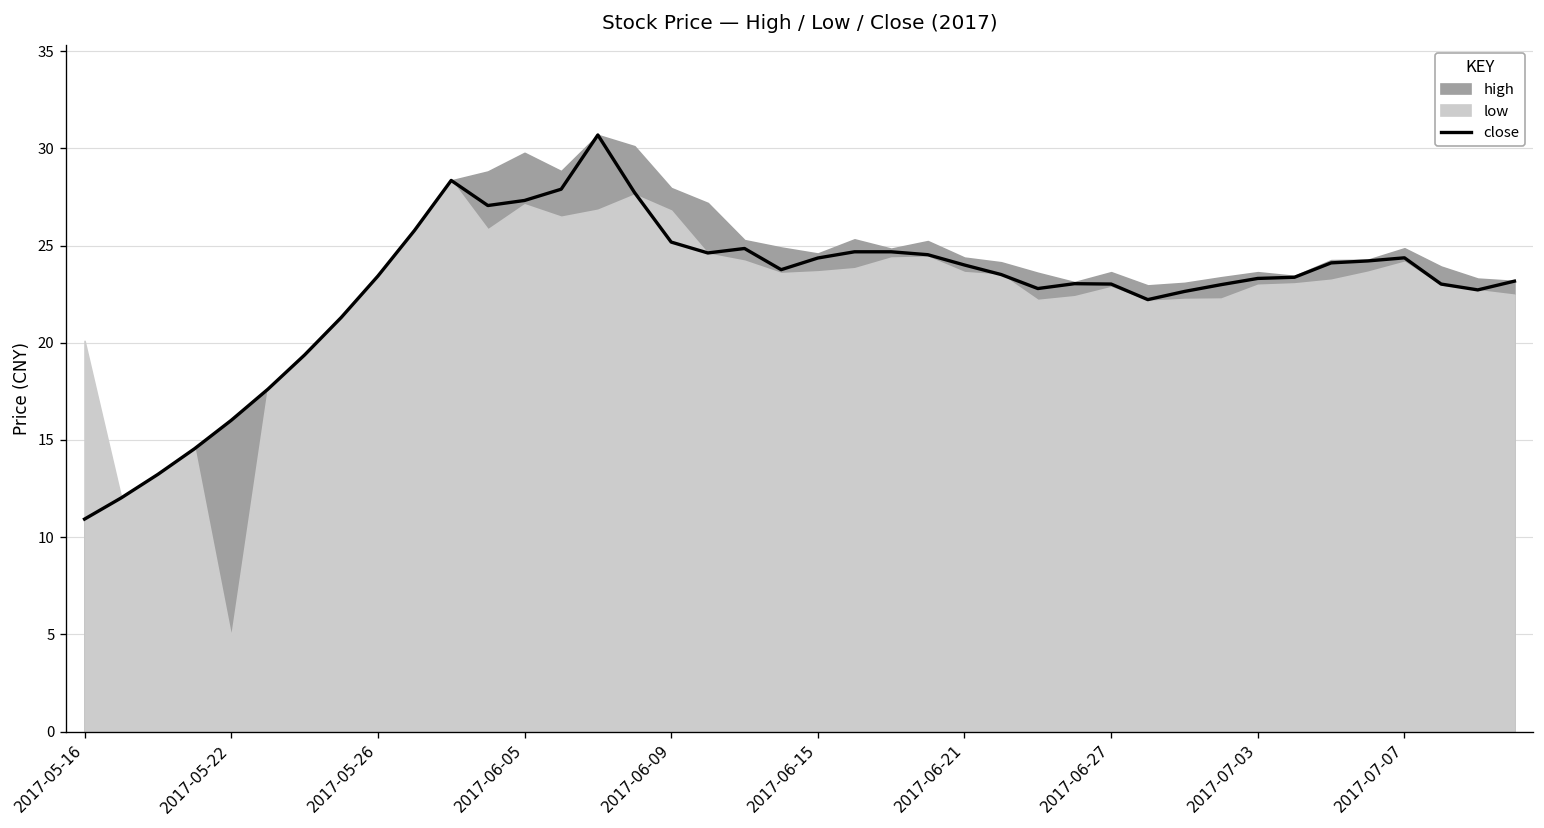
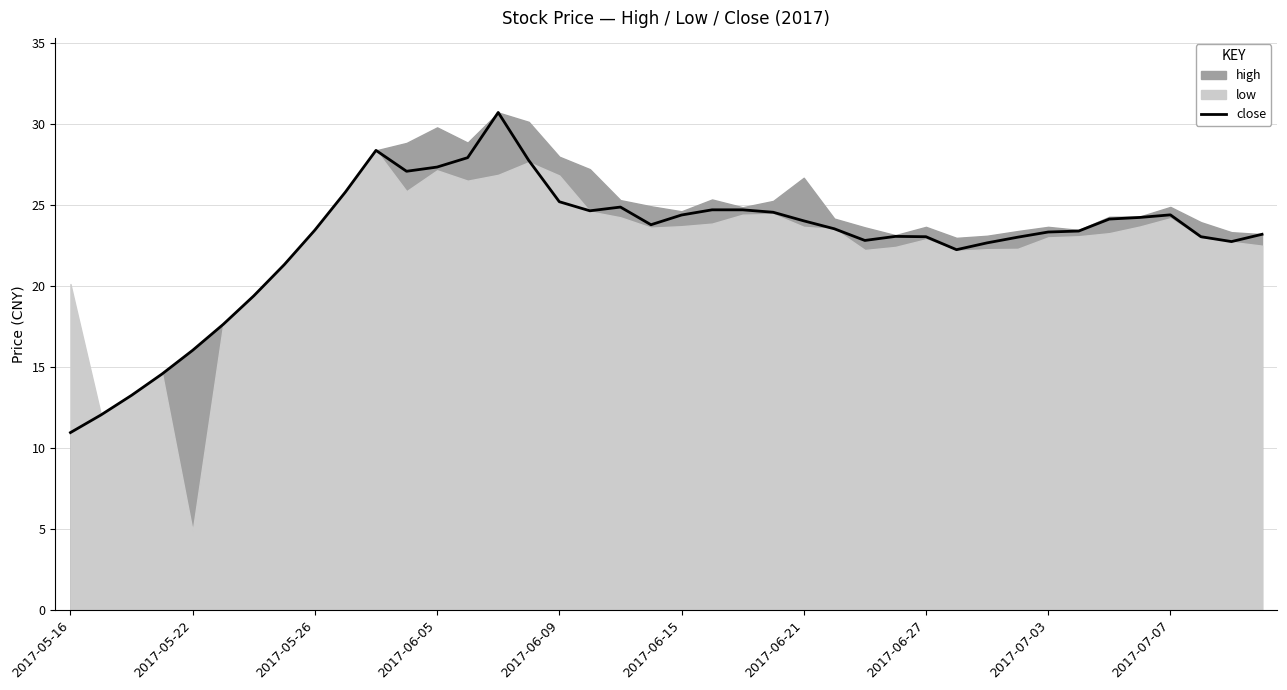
  {
    "close": {
      "2017-06-05": 27.3,
      "2017-06-09": 25.2,
      "2017-06-15": 24.4,
      "2017-06-21": 24.0,
      "2017-06-27": 23.0,
      "2017-07-03": 23.3,
      "2017-07-07": 24.4
    },
    "high": {
      "2017-06-05": 29.8,
      "2017-06-09": 28.0,
      "2017-06-15": 24.6,
-     "2017-06-21": 24.4,
+     "2017-06-21": 26.7,
      "2017-06-27": 23.6,
      "2017-07-03": 23.6,
      "2017-07-07": 24.9
    },
    "low": {
      "2017-05-16": 20.1,
      "2017-05-22": 4.9,
      "2017-06-05": 27.1,
      "2017-06-09": 26.8,
      "2017-06-15": 23.7,
      "2017-06-21": 23.6,
      "2017-06-27": 22.9,
      "2017-07-03": 23.0,
      "2017-07-07": 24.2
    }
  }
